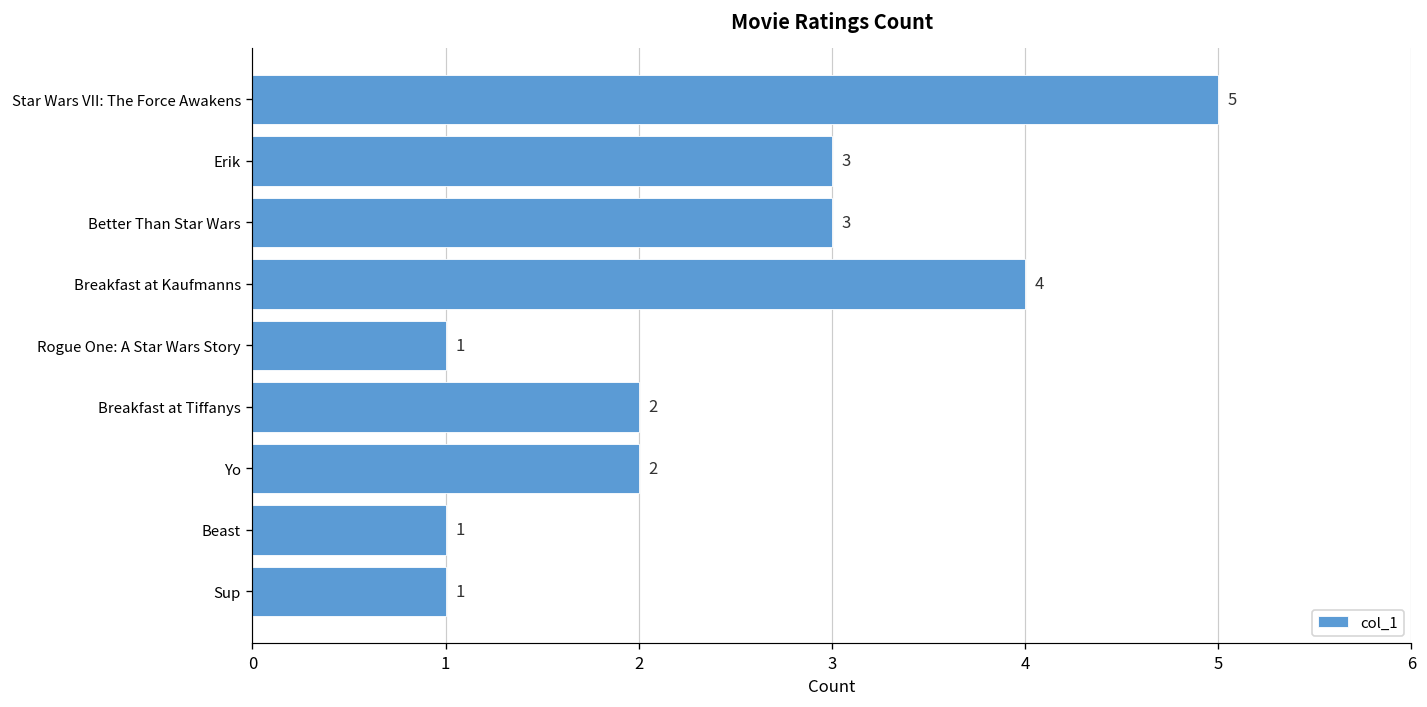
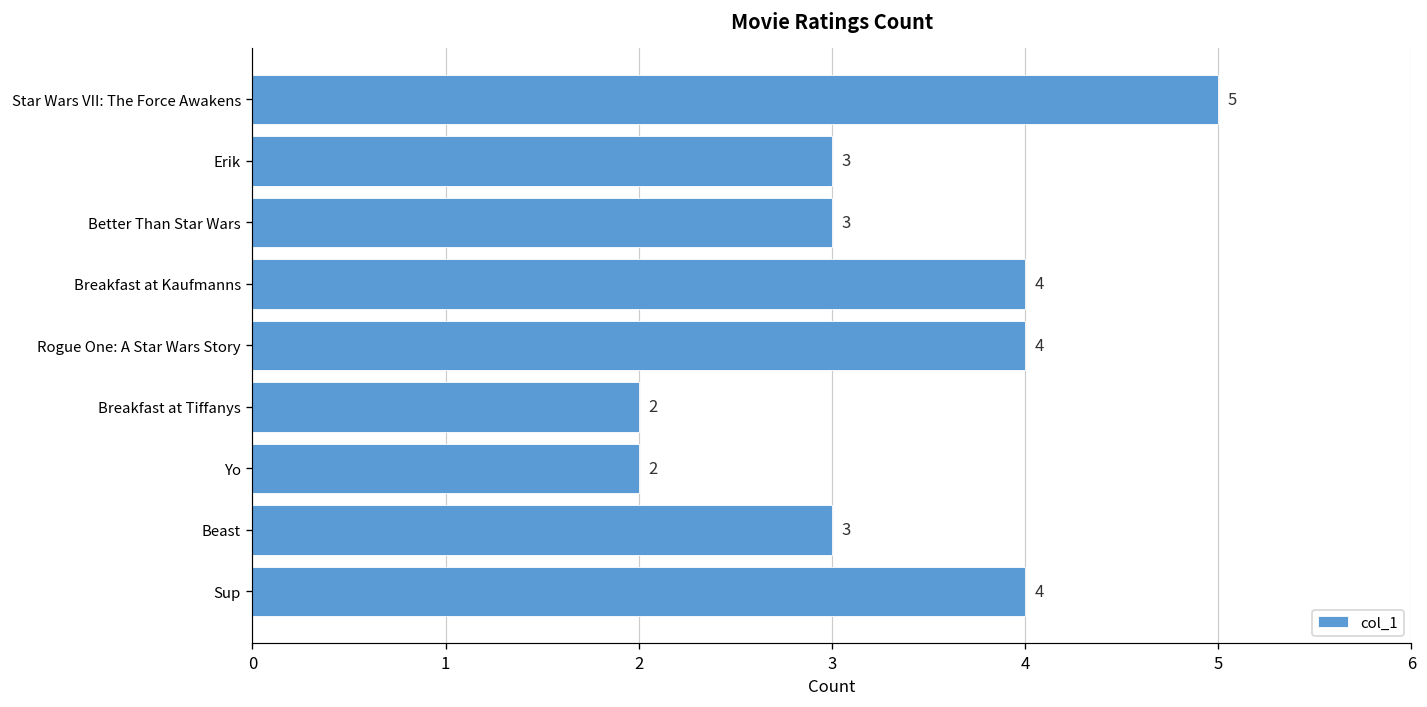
  {
    "Star Wars VII: The Force Awakens": 5,
    "Erik": 3,
    "Better Than Star Wars": 3,
    "Breakfast at Kaufmanns": 4,
-   "Rogue One: A Star Wars Story": 1,
+   "Rogue One: A Star Wars Story": 4,
    "Breakfast at Tiffanys": 2,
    "Yo": 2,
-   "Beast": 1,
-   "Sup": 1
+   "Beast": 3,
+   "Sup": 4
  }
